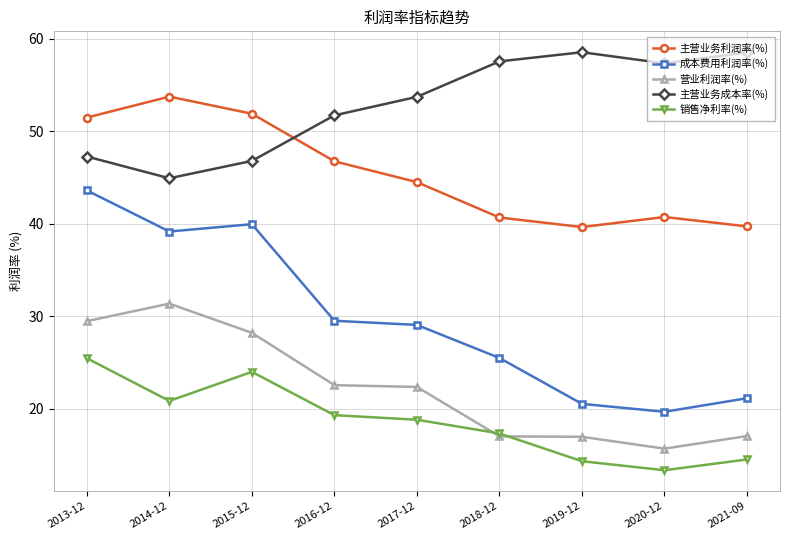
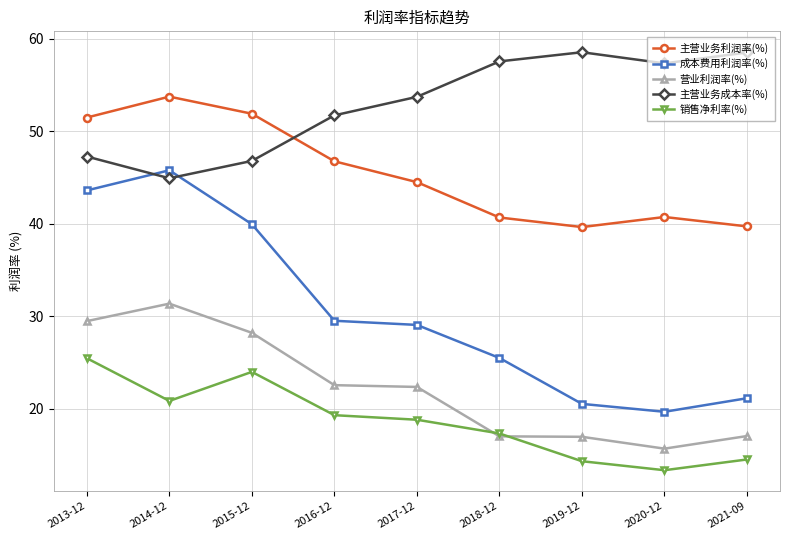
  {
    "主营业务利润率(%)": {
      "2013-12": 51,
      "2014-12": 54,
      "2015-12": 52,
      "2016-12": 47,
      "2017-12": 44,
      "2018-12": 41,
      "2019-12": 40,
      "2020-12": 41,
      "2021-09": 40
    },
    "成本费用利润率(%)": {
      "2013-12": 44,
-     "2014-12": 39,
+     "2014-12": 46,
      "2015-12": 40,
      "2016-12": 30,
      "2017-12": 29,
      "2018-12": 25,
      "2019-12": 21,
      "2020-12": 20,
      "2021-09": 21
    },
    "营业利润率(%)": {
      "2013-12": 29,
      "2014-12": 31,
      "2015-12": 28,
      "2016-12": 23,
      "2017-12": 22,
      "2018-12": 17,
      "2019-12": 17,
      "2020-12": 16,
      "2021-09": 17
    },
    "主营业务成本率(%)": {
      "2013-12": 47,
      "2014-12": 45,
      "2015-12": 47,
      "2016-12": 52,
      "2017-12": 54,
      "2018-12": 58,
      "2019-12": 59
    },
    "销售净利率(%)": {
      "2013-12": 25,
      "2014-12": 21,
      "2015-12": 24,
      "2016-12": 19,
      "2017-12": 19,
      "2018-12": 17,
      "2019-12": 14,
      "2020-12": 13,
      "2021-09": 15
    }
  }
